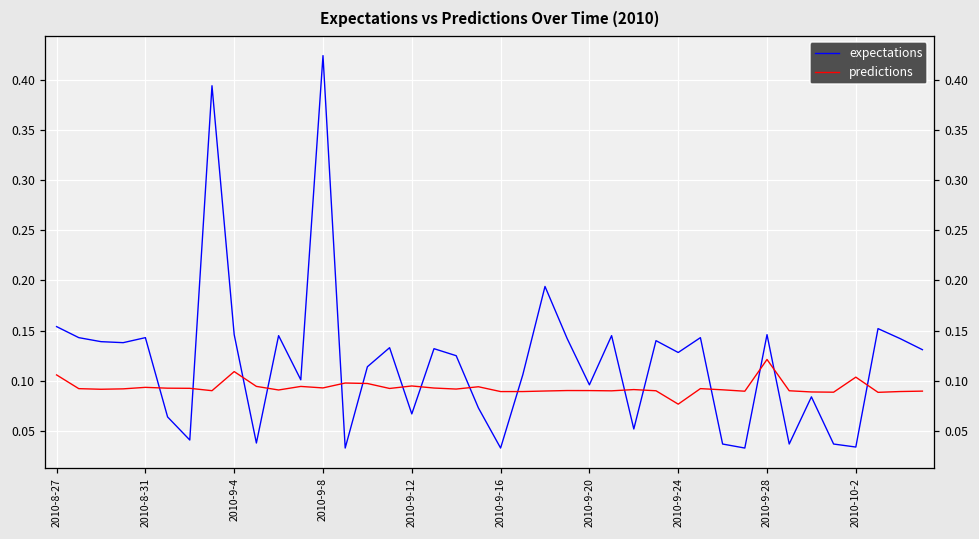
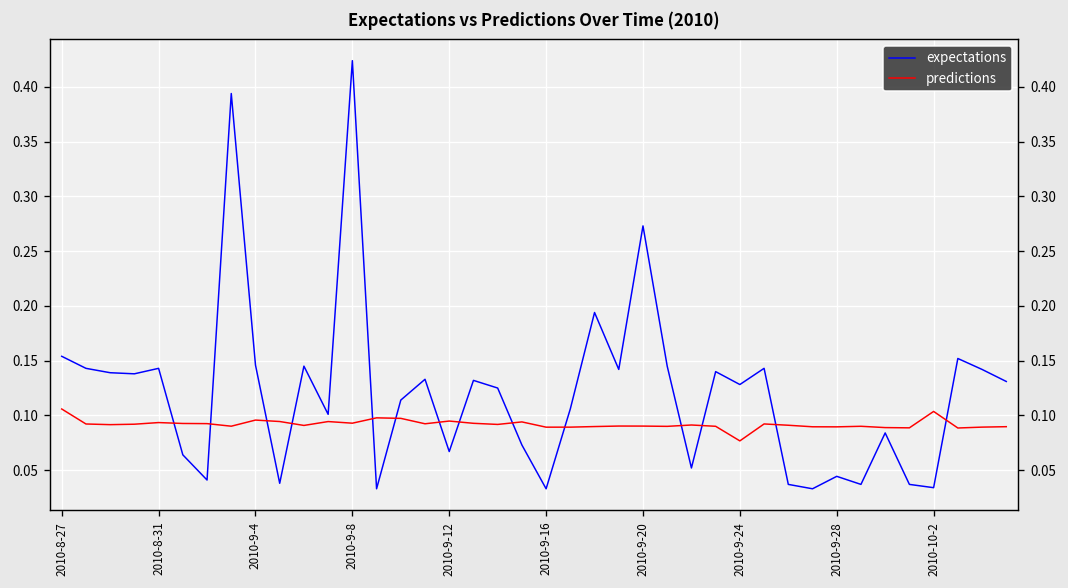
  {
    "expectations": {
      "2010-8-27": 0.15,
      "2010-8-31": 0.14,
      "2010-9-4": 0.15,
      "2010-9-8": 0.42,
      "2010-9-12": 0.07,
      "2010-9-16": 0.03,
-     "2010-9-20": 0.10,
+     "2010-9-20": 0.27,
      "2010-9-24": 0.13,
-     "2010-9-28": 0.15,
+     "2010-9-28": 0.04,
      "2010-10-2": 0.03
    },
    "predictions": {
      "2010-8-27": 0.11,
      "2010-8-31": 0.09,
-     "2010-9-4": 0.11,
+     "2010-9-4": 0.10,
      "2010-9-8": 0.09,
      "2010-9-12": 0.09,
      "2010-9-16": 0.09,
      "2010-9-20": 0.09,
      "2010-9-24": 0.08,
-     "2010-9-28": 0.12,
+     "2010-9-28": 0.09,
      "2010-10-2": 0.10
    }
  }
